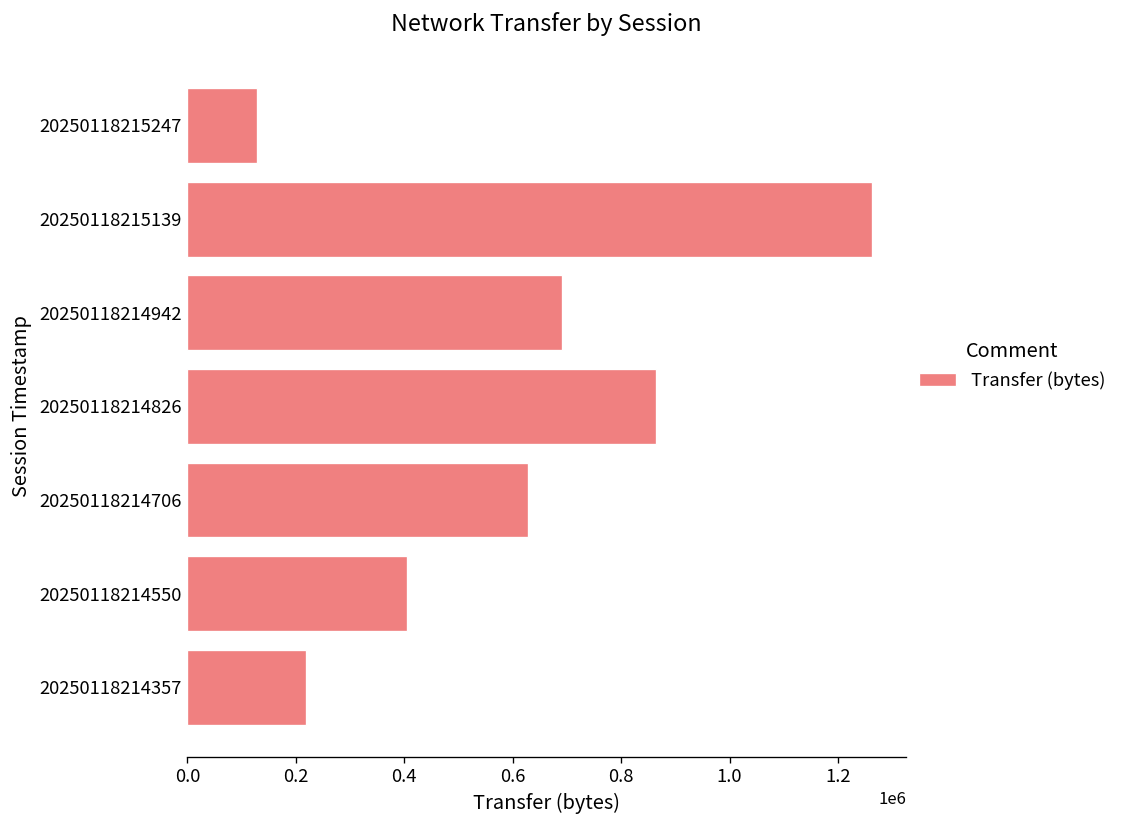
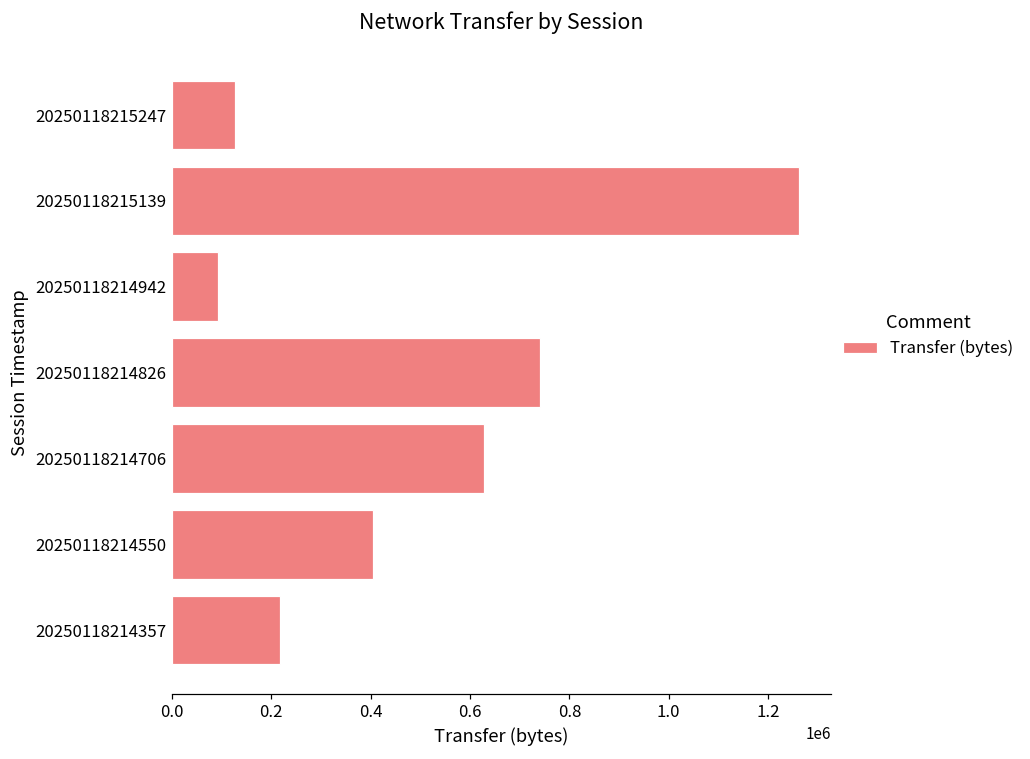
  {
    "20250118215247": 130000,
    "20250118215139": 1260000,
-   "20250118214942": 690000,
-   "20250118214826": 860000,
+   "20250118214942": 90000,
+   "20250118214826": 740000,
    "20250118214706": 630000,
    "20250118214550": 400000,
    "20250118214357": 220000
  }
